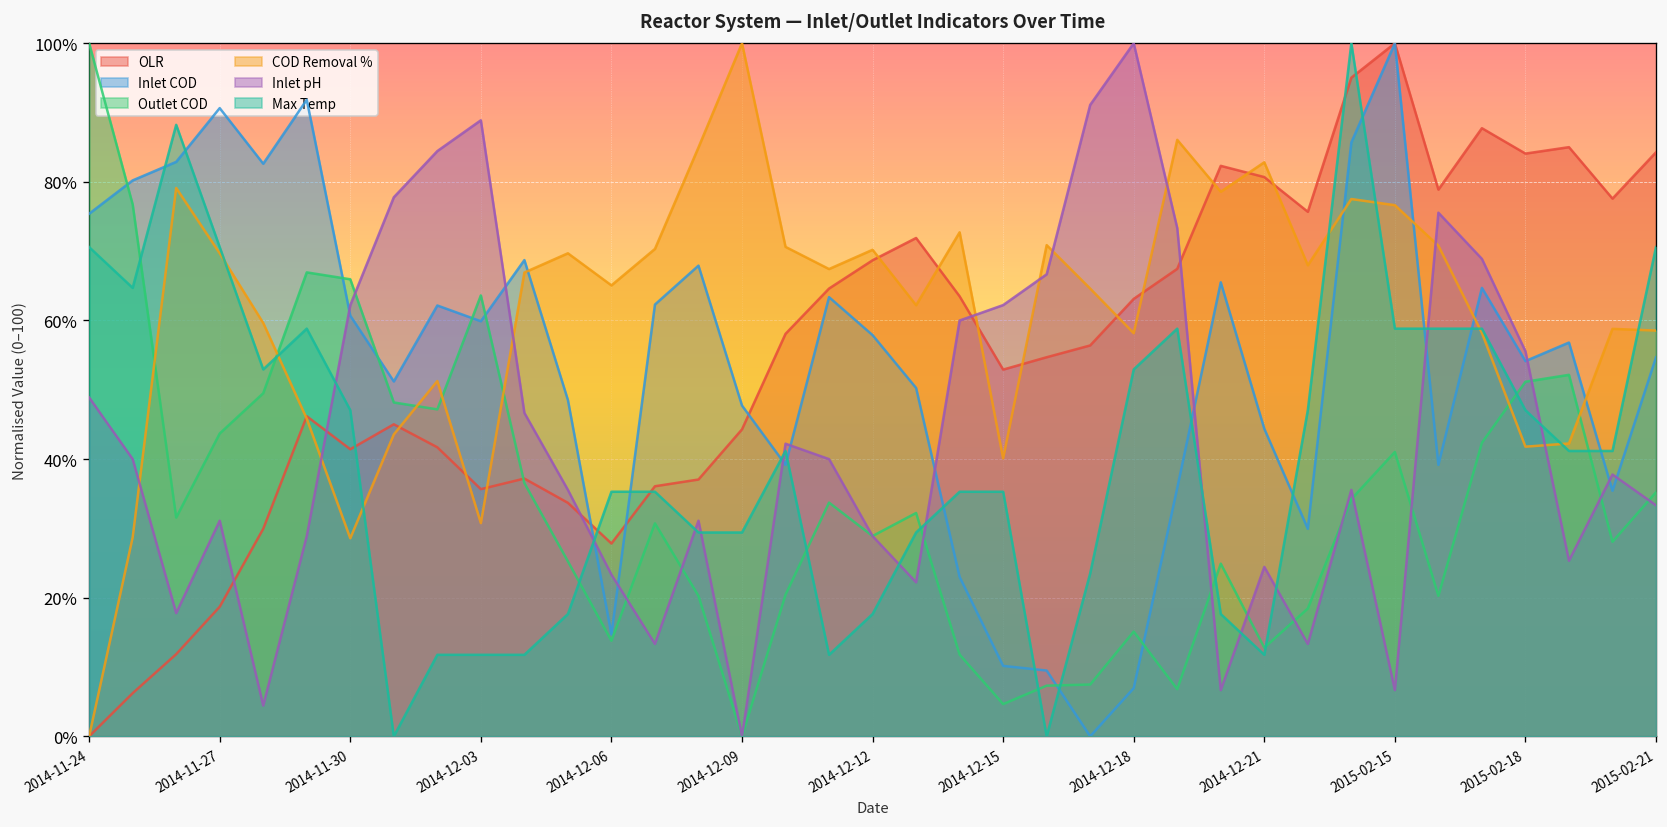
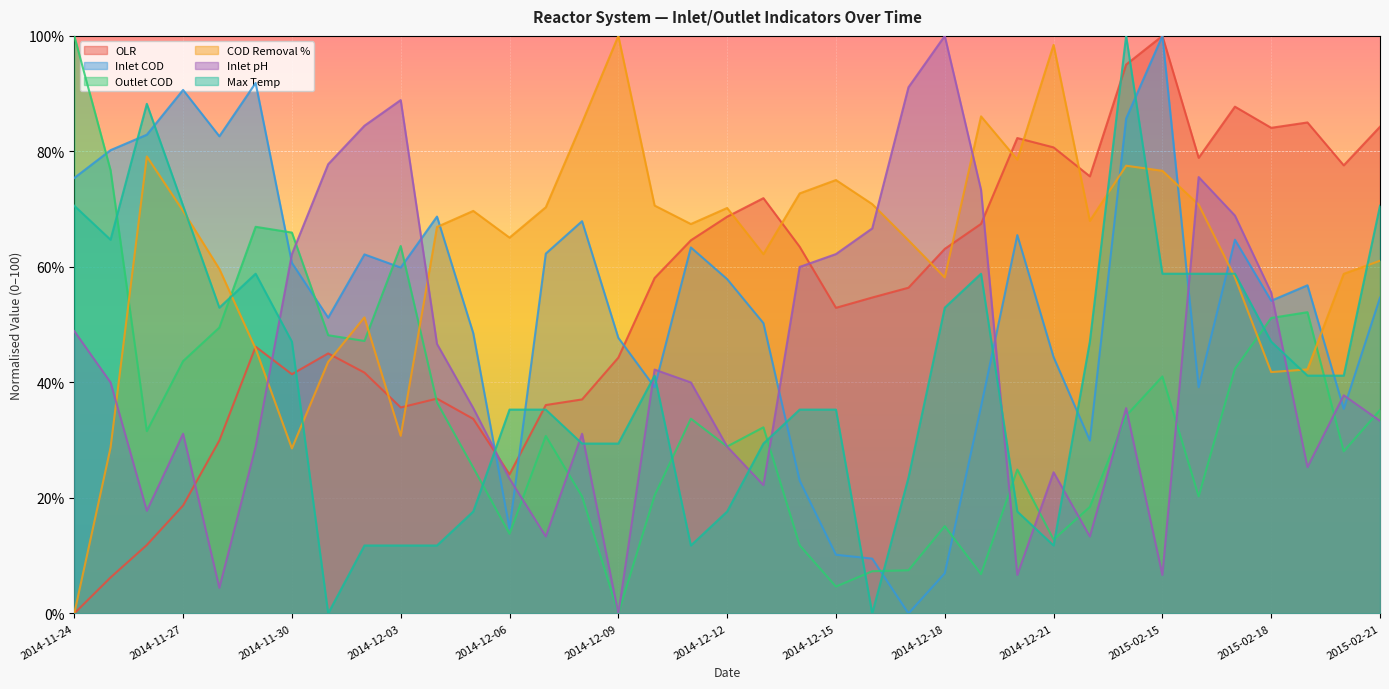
  {
    "OLR": {
      "2014-11-27": "19%",
      "2014-11-30": "41%",
      "2014-12-03": "36%",
-     "2014-12-06": "28%",
+     "2014-12-06": "24%",
      "2014-12-09": "44%",
      "2014-12-12": "69%",
      "2014-12-15": "53%",
      "2014-12-18": "63%",
      "2014-12-21": "81%",
      "2015-02-18": "84%",
      "2015-02-21": "84%"
    },
    "COD Removal %": {
      "2014-11-27": "70%",
      "2014-11-30": "29%",
      "2014-12-03": "31%",
      "2014-12-06": "65%",
      "2014-12-09": "100%",
      "2014-12-12": "70%",
-     "2014-12-15": "40%",
+     "2014-12-15": "75%",
      "2014-12-18": "58%",
-     "2014-12-21": "83%",
+     "2014-12-21": "98%",
      "2015-02-15": "77%",
      "2015-02-18": "42%",
-     "2015-02-21": "59%"
+     "2015-02-21": "61%"
    },
    "Inlet pH": {
      "2014-11-24": "49%",
      "2014-11-27": "31%",
      "2014-11-30": "62%",
      "2014-12-03": "89%",
      "2014-12-06": "23%",
      "2014-12-15": "62%",
      "2014-12-18": "100%",
      "2014-12-21": "24%",
      "2015-02-15": "7%",
      "2015-02-18": "56%",
      "2015-02-21": "33%"
    }
  }
